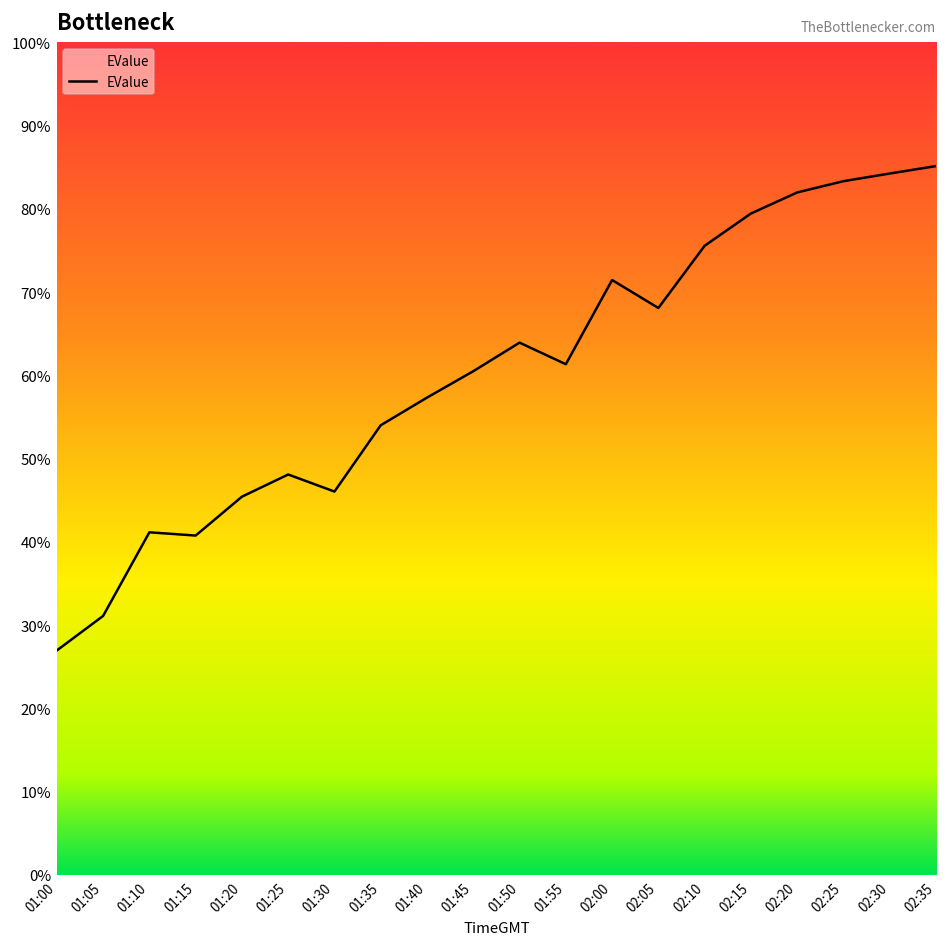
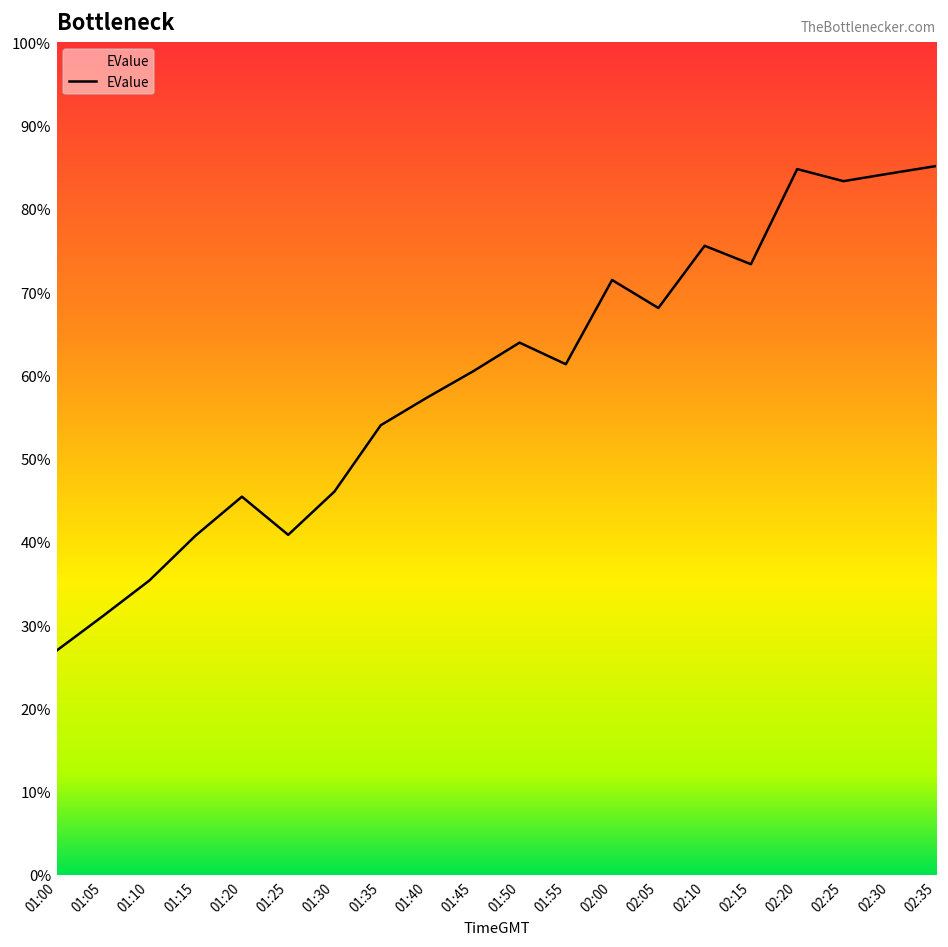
  {
    "01:00": "27%",
    "01:05": "31%",
-   "01:10": "41%",
+   "01:10": "35%",
    "01:15": "41%",
    "01:20": "45%",
-   "01:25": "48%",
+   "01:25": "41%",
    "01:30": "46%",
    "01:35": "54%",
    "01:40": "57%",
    "01:45": "60%",
    "01:50": "64%",
    "01:55": "61%",
    "02:00": "71%",
    "02:05": "68%",
    "02:10": "76%",
-   "02:15": "79%",
-   "02:20": "82%",
+   "02:15": "73%",
+   "02:20": "85%",
    "02:25": "83%",
    "02:30": "84%",
    "02:35": "85%"
  }
